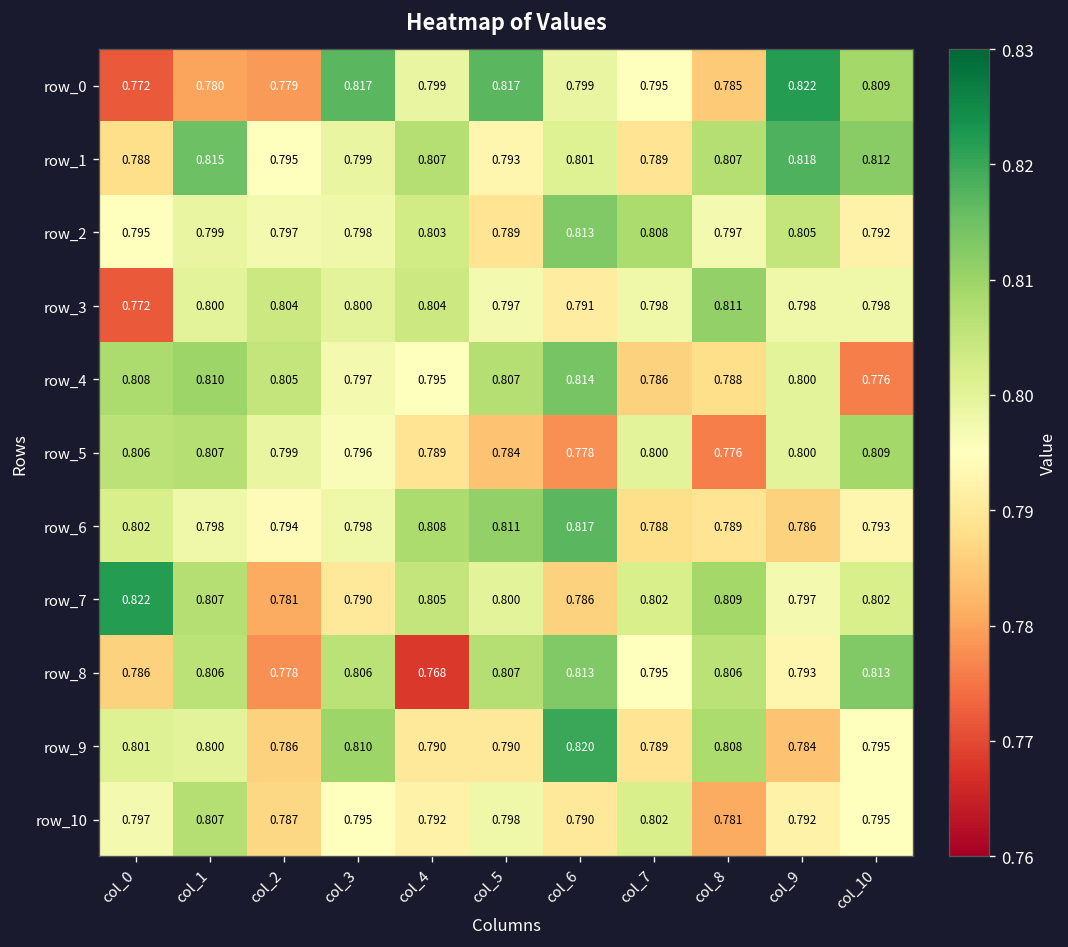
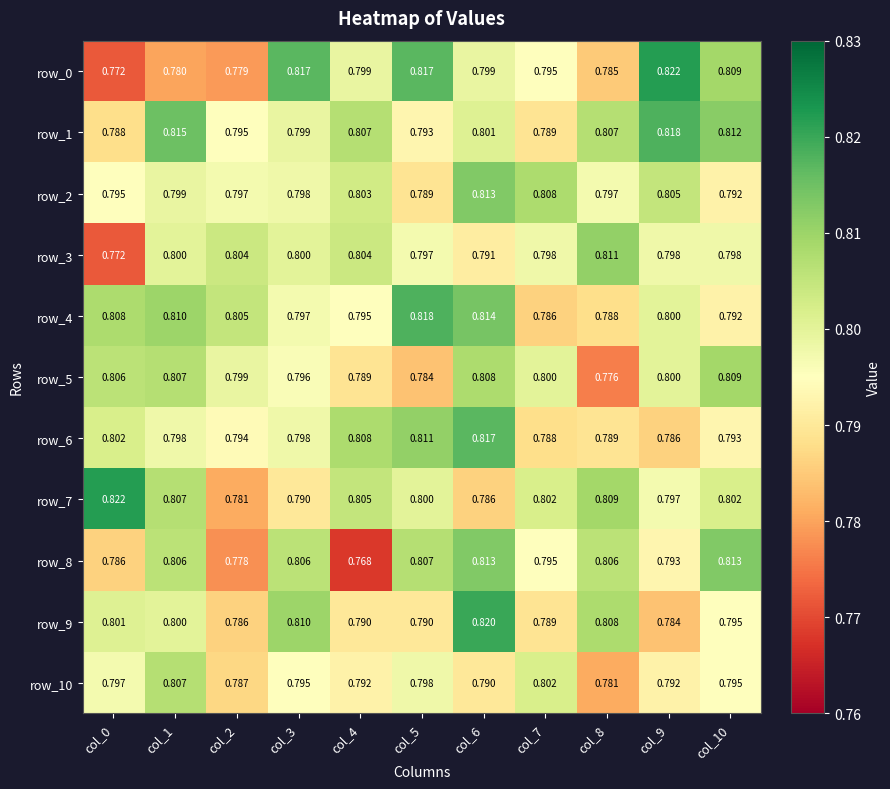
  {
    "row_0": {
      "col_0": 0.772,
      "col_1": 0.780,
      "col_2": 0.779,
      "col_3": 0.817,
      "col_4": 0.799,
      "col_5": 0.817,
      "col_6": 0.799,
      "col_7": 0.795,
      "col_8": 0.785,
      "col_9": 0.822,
      "col_10": 0.809
    },
    "row_1": {
      "col_0": 0.788,
      "col_1": 0.815,
      "col_2": 0.795,
      "col_3": 0.799,
      "col_4": 0.807,
      "col_5": 0.793,
      "col_6": 0.801,
      "col_7": 0.789,
      "col_8": 0.807,
      "col_9": 0.818,
      "col_10": 0.812
    },
    "row_2": {
      "col_0": 0.795,
      "col_1": 0.799,
      "col_2": 0.797,
      "col_3": 0.798,
      "col_4": 0.803,
      "col_5": 0.789,
      "col_6": 0.813,
      "col_7": 0.808,
      "col_8": 0.797,
      "col_9": 0.805,
      "col_10": 0.792
    },
    "row_3": {
      "col_0": 0.772,
      "col_1": 0.800,
      "col_2": 0.804,
      "col_3": 0.800,
      "col_4": 0.804,
      "col_5": 0.797,
      "col_6": 0.791,
      "col_7": 0.798,
      "col_8": 0.811,
      "col_9": 0.798,
      "col_10": 0.798
    },
    "row_4": {
      "col_0": 0.808,
      "col_1": 0.810,
      "col_2": 0.805,
      "col_3": 0.797,
      "col_4": 0.795,
-     "col_5": 0.807,
+     "col_5": 0.818,
      "col_6": 0.814,
      "col_7": 0.786,
      "col_8": 0.788,
      "col_9": 0.800,
-     "col_10": 0.776
+     "col_10": 0.792
    },
    "row_5": {
      "col_0": 0.806,
      "col_1": 0.807,
      "col_2": 0.799,
      "col_3": 0.796,
      "col_4": 0.789,
      "col_5": 0.784,
-     "col_6": 0.778,
+     "col_6": 0.808,
      "col_7": 0.800,
      "col_8": 0.776,
      "col_9": 0.800,
      "col_10": 0.809
    },
    "row_6": {
      "col_0": 0.802,
      "col_1": 0.798,
      "col_2": 0.794,
      "col_3": 0.798,
      "col_4": 0.808,
      "col_5": 0.811,
      "col_6": 0.817,
      "col_7": 0.788,
      "col_8": 0.789,
      "col_9": 0.786,
      "col_10": 0.793
    },
    "row_7": {
      "col_0": 0.822,
      "col_1": 0.807,
      "col_2": 0.781,
      "col_3": 0.790,
      "col_4": 0.805,
      "col_5": 0.800,
      "col_6": 0.786,
      "col_7": 0.802,
      "col_8": 0.809,
      "col_9": 0.797,
      "col_10": 0.802
    },
    "row_8": {
      "col_0": 0.786,
      "col_1": 0.806,
      "col_2": 0.778,
      "col_3": 0.806,
      "col_4": 0.768,
      "col_5": 0.807,
      "col_6": 0.813,
      "col_7": 0.795,
      "col_8": 0.806,
      "col_9": 0.793,
      "col_10": 0.813
    },
    "row_9": {
      "col_0": 0.801,
      "col_1": 0.800,
      "col_2": 0.786,
      "col_3": 0.810,
      "col_4": 0.790,
      "col_5": 0.790,
      "col_6": 0.820,
      "col_7": 0.789,
      "col_8": 0.808,
      "col_9": 0.784,
      "col_10": 0.795
    },
    "row_10": {
      "col_0": 0.797,
      "col_1": 0.807,
      "col_2": 0.787,
      "col_3": 0.795,
      "col_4": 0.792,
      "col_5": 0.798,
      "col_6": 0.790,
      "col_7": 0.802,
      "col_8": 0.781,
      "col_9": 0.792,
      "col_10": 0.795
    }
  }
